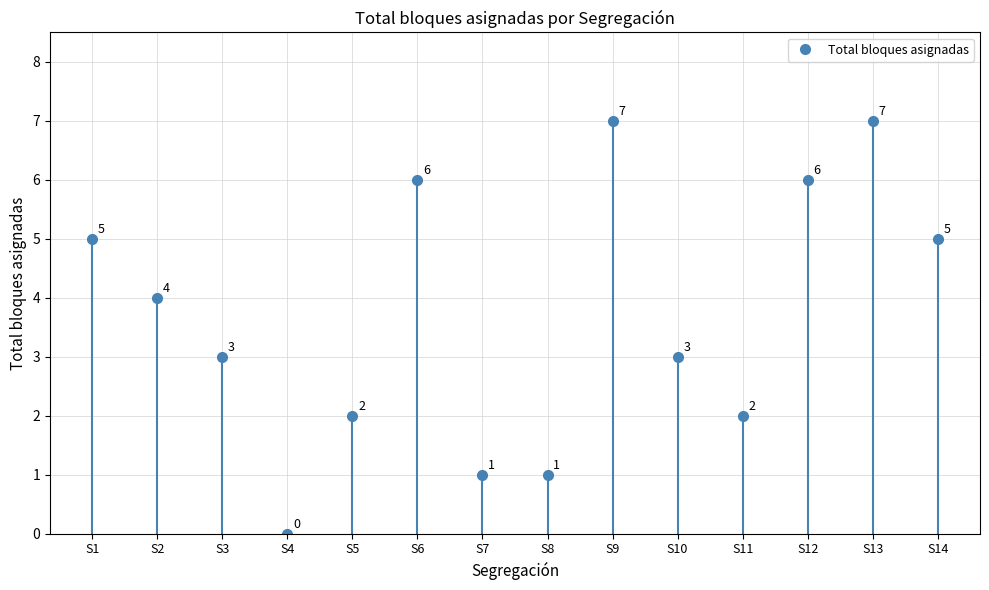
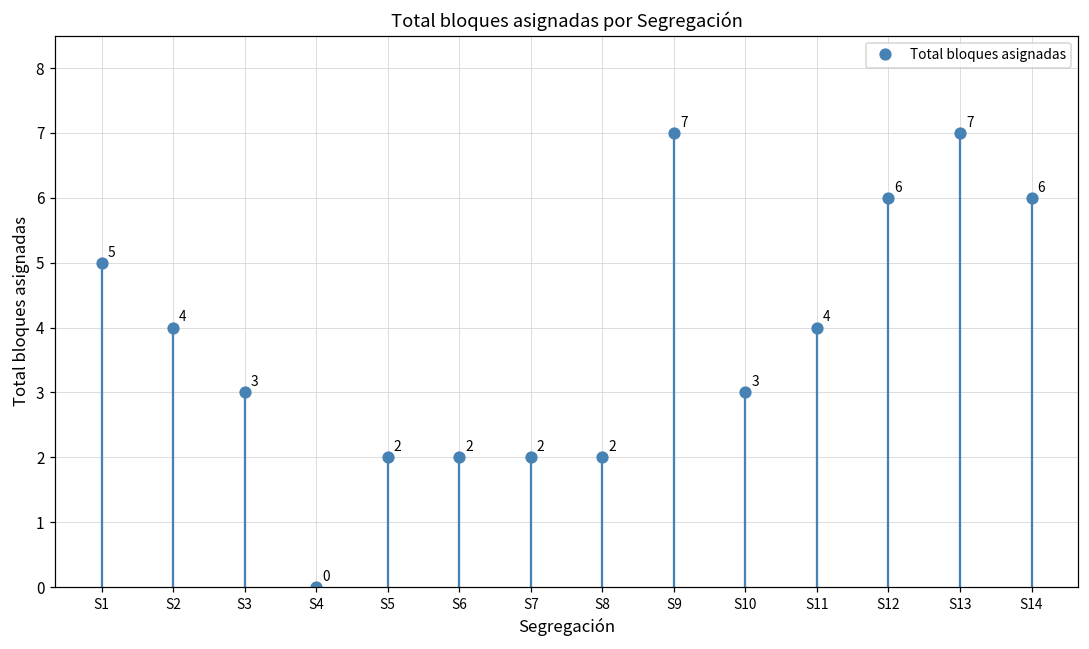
  {
    "S1": 5,
    "S2": 4,
    "S3": 3,
    "S4": 0,
    "S5": 2,
-   "S6": 6,
-   "S7": 1,
-   "S8": 1,
+   "S6": 2,
+   "S7": 2,
+   "S8": 2,
    "S9": 7,
    "S10": 3,
-   "S11": 2,
+   "S11": 4,
    "S12": 6,
    "S13": 7,
-   "S14": 5
+   "S14": 6
  }
